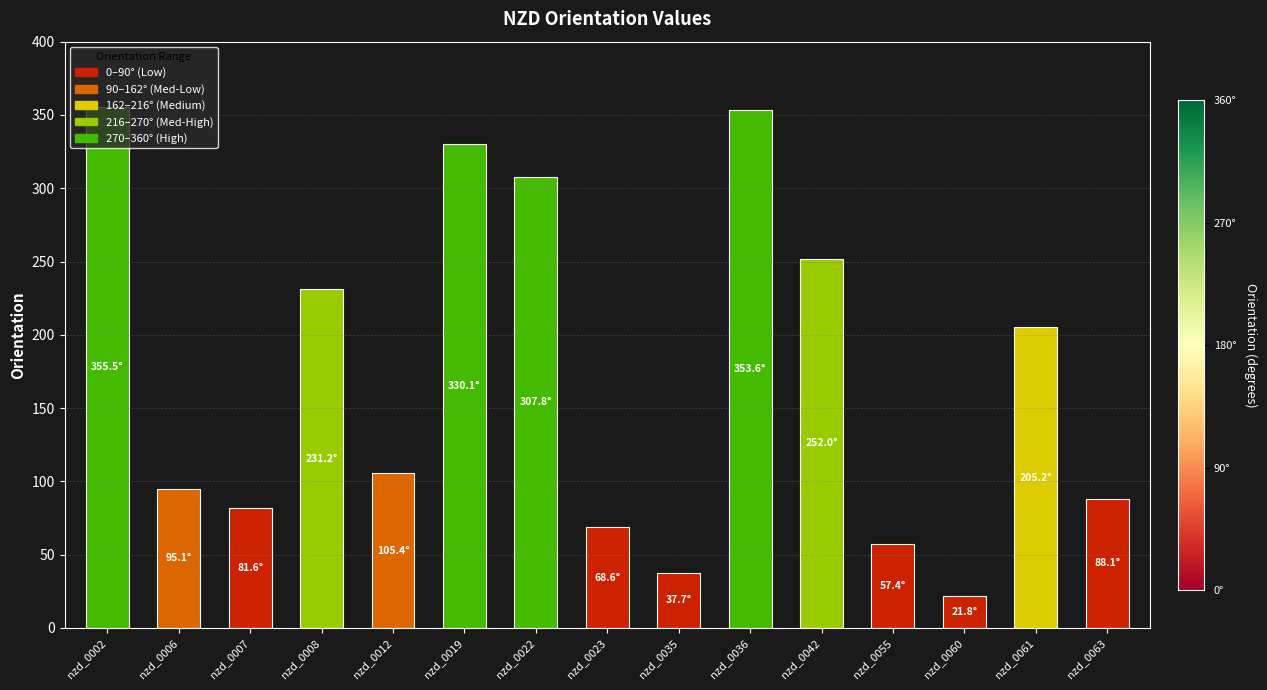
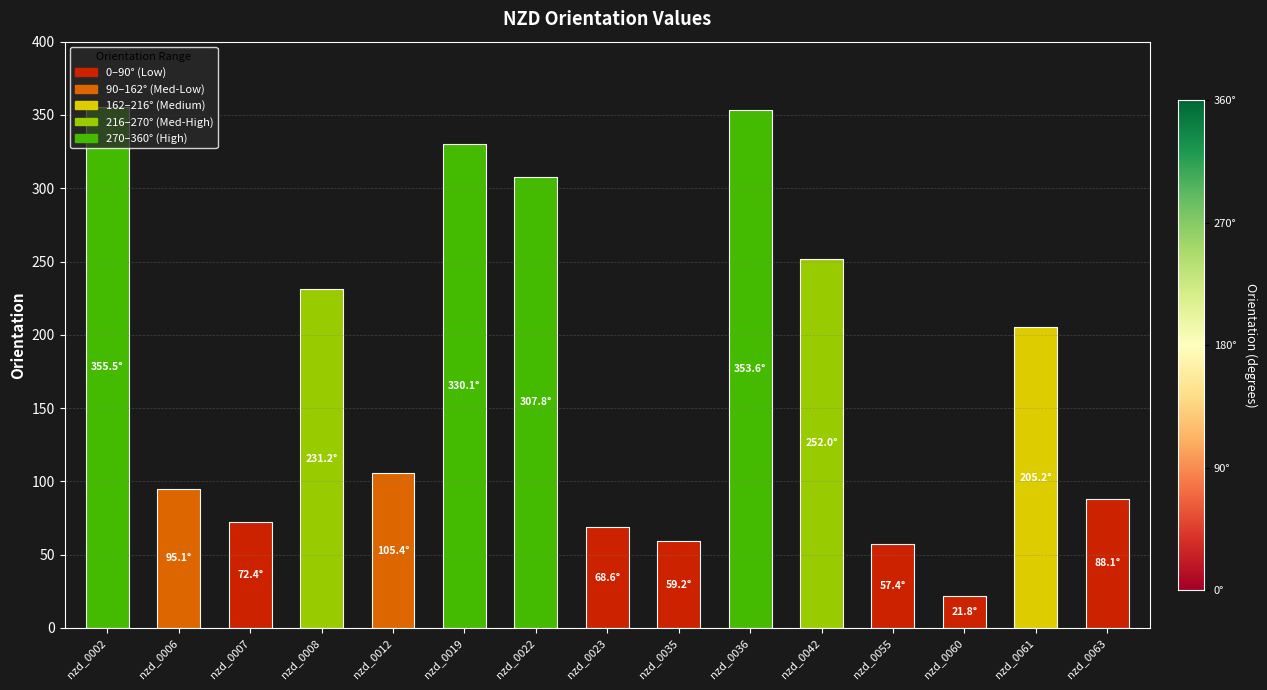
  {
    "nzd_0006": "95.1°",
-   "nzd_0007": "81.6°",
+   "nzd_0007": "72.4°",
    "nzd_0008": "231.2°",
    "nzd_0012": "105.4°",
    "nzd_0019": "330.1°",
    "nzd_0022": "307.8°",
    "nzd_0023": "68.6°",
-   "nzd_0035": "37.7°",
+   "nzd_0035": "59.2°",
    "nzd_0036": "353.6°",
    "nzd_0042": "252.0°",
    "nzd_0055": "57.4°",
    "nzd_0060": "21.8°",
    "nzd_0061": "205.2°",
    "nzd_0063": "88.1°"
  }
